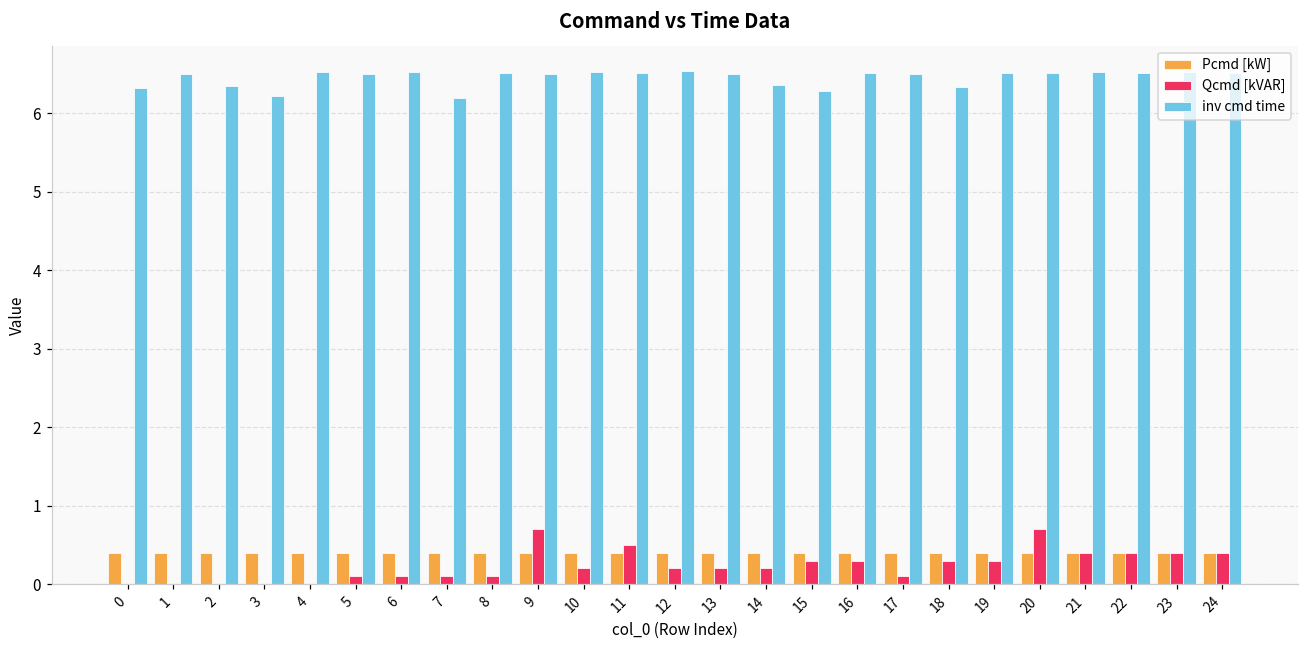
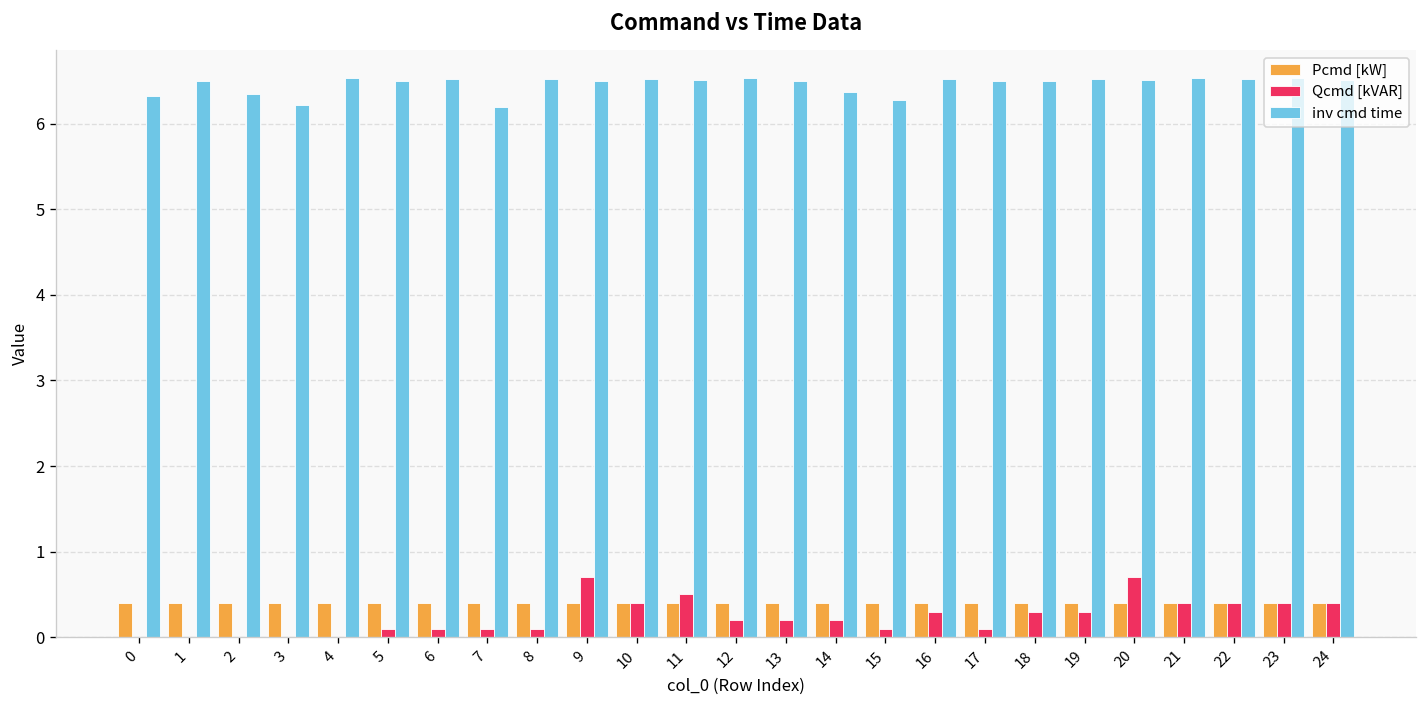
  {
    "Pcmd [kW]": {
      "0": 0.4,
      "1": 0.4,
      "2": 0.4,
      "3": 0.4,
      "4": 0.4,
      "5": 0.4,
      "6": 0.4,
      "7": 0.4,
      "8": 0.4,
      "9": 0.4,
      "10": 0.4,
      "11": 0.4,
      "12": 0.4,
      "13": 0.4,
      "14": 0.4,
      "15": 0.4,
      "16": 0.4,
      "17": 0.4,
      "18": 0.4,
      "19": 0.4,
      "20": 0.4,
      "21": 0.4,
      "22": 0.4,
      "23": 0.4,
      "24": 0.4
    },
    "Qcmd [kVAR]": {
      "0": 0.0,
      "1": 0.0,
      "2": 0.0,
      "3": 0.0,
      "4": 0.0,
      "5": 0.1,
      "6": 0.1,
      "7": 0.1,
      "8": 0.1,
      "9": 0.7,
-     "10": 0.2,
+     "10": 0.4,
      "11": 0.5,
      "12": 0.2,
      "13": 0.2,
      "14": 0.2,
-     "15": 0.3,
+     "15": 0.1,
      "16": 0.3,
      "17": 0.1,
      "18": 0.3,
      "19": 0.3,
      "20": 0.7,
      "21": 0.4,
      "22": 0.4,
      "23": 0.4,
      "24": 0.4
    },
    "inv cmd time": {
      "0": 6.3,
      "1": 6.5,
      "2": 6.3,
      "3": 6.2,
      "4": 6.5,
      "5": 6.5,
      "6": 6.5,
      "7": 6.2,
      "8": 6.5,
      "9": 6.5,
      "10": 6.5,
      "11": 6.5,
      "12": 6.5,
      "13": 6.5,
      "14": 6.4,
      "15": 6.3,
      "16": 6.5,
      "17": 6.5,
-     "18": 6.3,
+     "18": 6.5,
      "19": 6.5,
      "20": 6.5,
      "21": 6.5,
      "22": 6.5
    }
  }
